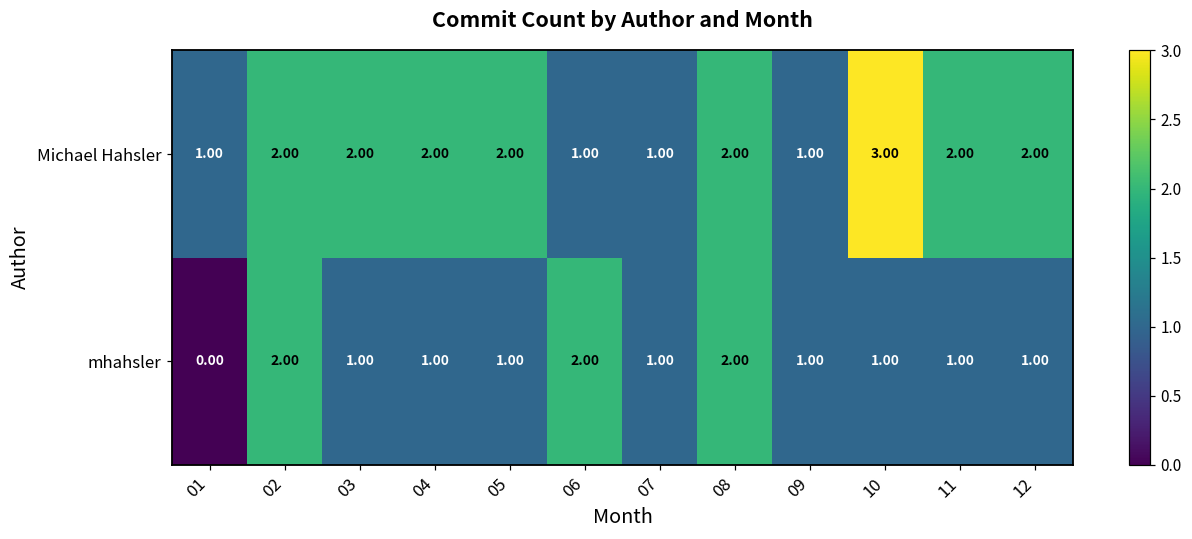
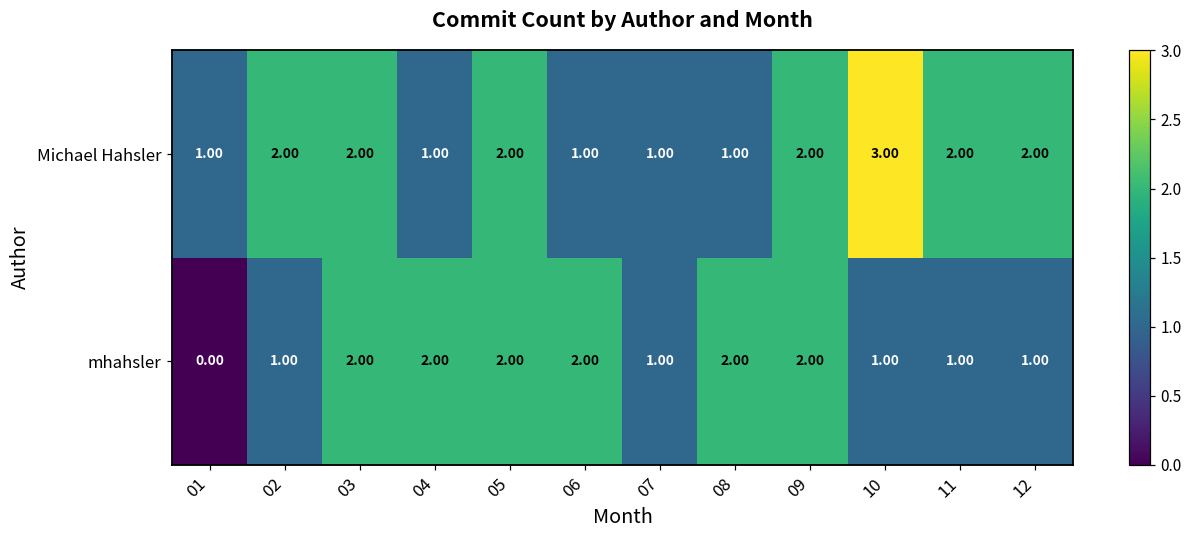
  {
    "Michael Hahsler": {
      "01": 1.00,
      "02": 2.00,
      "03": 2.00,
-     "04": 2.00,
+     "04": 1.00,
      "05": 2.00,
      "06": 1.00,
      "07": 1.00,
-     "08": 2.00,
-     "09": 1.00,
+     "08": 1.00,
+     "09": 2.00,
      "10": 3.00,
      "11": 2.00,
      "12": 2.00
    },
    "mhahsler": {
      "01": 0.00,
-     "02": 2.00,
-     "03": 1.00,
-     "04": 1.00,
-     "05": 1.00,
+     "02": 1.00,
+     "03": 2.00,
+     "04": 2.00,
+     "05": 2.00,
      "06": 2.00,
      "07": 1.00,
      "08": 2.00,
-     "09": 1.00,
+     "09": 2.00,
      "10": 1.00,
      "11": 1.00,
      "12": 1.00
    }
  }
